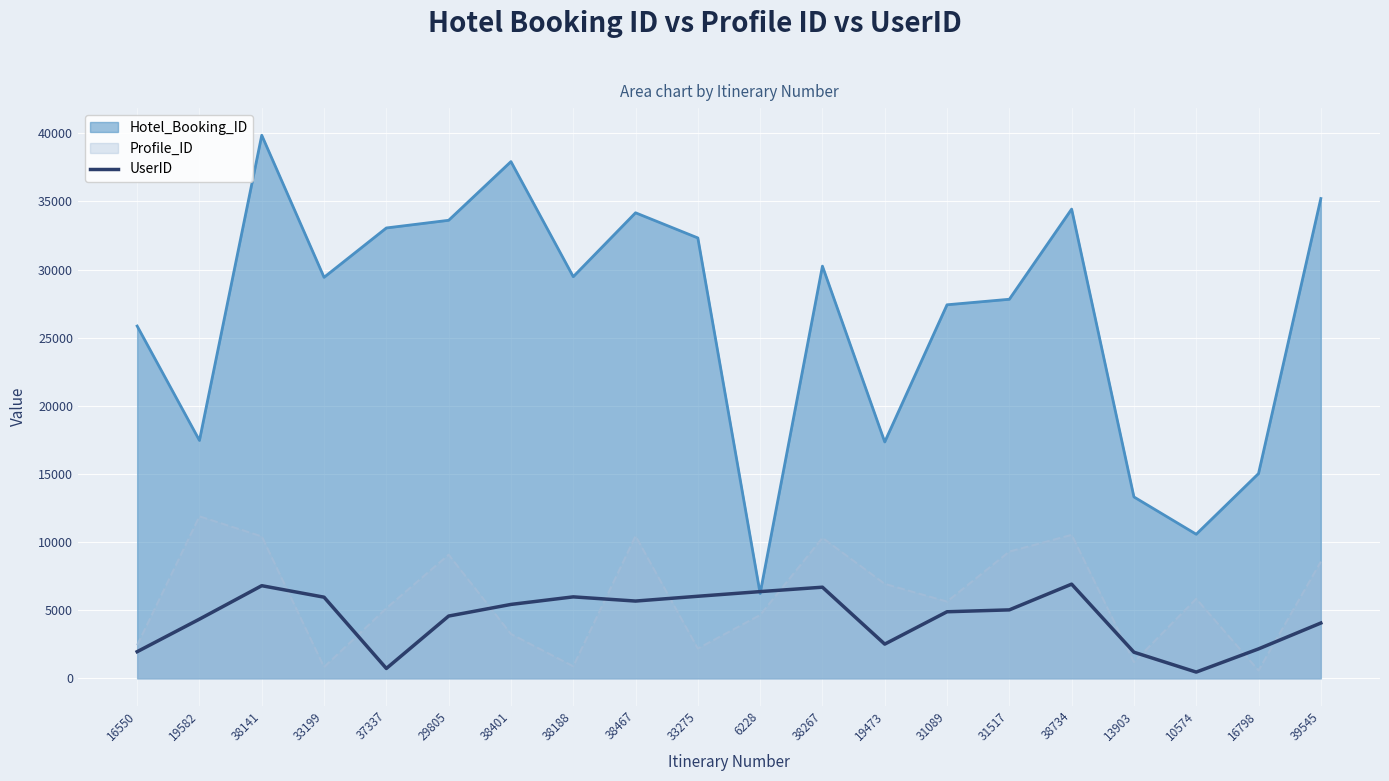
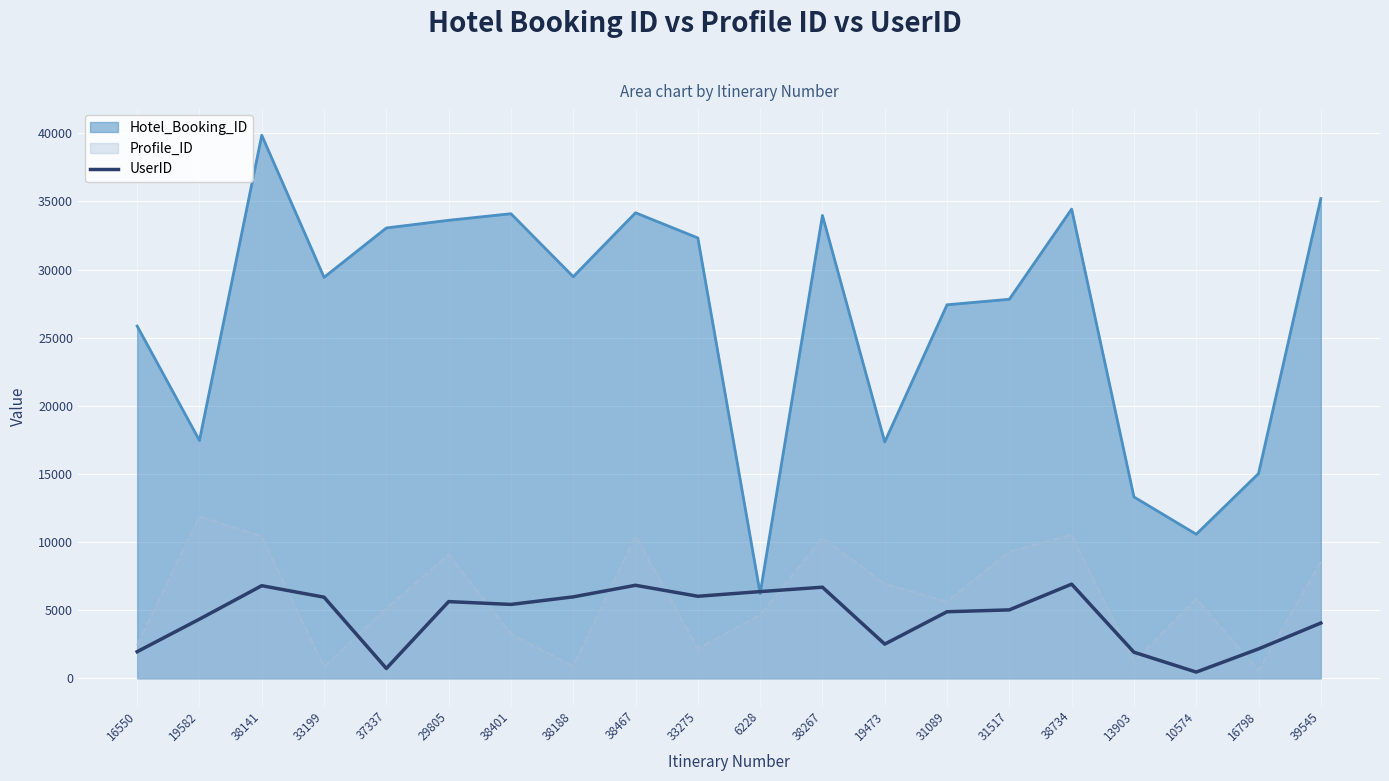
  {
    "Hotel_Booking_ID": {
      "16550": 25900,
      "19582": 17500,
      "38141": 39900,
      "33199": 29400,
      "37337": 33100,
      "29805": 33600,
-     "38401": 37900,
+     "38401": 34100,
      "38188": 29500,
      "38467": 34200,
      "33275": 32300,
-     "38267": 30300,
+     "38267": 34000,
      "19473": 17400,
      "31089": 27400,
      "31517": 27800,
      "38734": 34400,
      "13903": 13300,
      "10574": 10600,
      "16798": 15000,
      "39545": 35200
    },
    "Profile_ID": {
      "16550": 2400,
      "19582": 11900,
      "38141": 10400,
      "33199": 800,
      "37337": 5100,
      "29805": 9100,
      "38401": 3300,
      "38188": 900,
      "38467": 10400,
      "33275": 2200,
      "6228": 4600,
      "38267": 10300,
      "19473": 6900,
      "31089": 5600,
      "31517": 9300,
      "38734": 10500,
      "13903": 1200,
      "10574": 5800,
      "16798": 600,
      "39545": 8600
    },
    "UserID": {
      "16550": 2000,
      "19582": 4300,
      "38141": 6800,
      "33199": 6000,
      "37337": 700,
-     "29805": 4600,
+     "29805": 5600,
      "38401": 5400,
      "38188": 6000,
-     "38467": 5700,
+     "38467": 6800,
      "33275": 6000,
      "38267": 6700,
      "19473": 2500,
      "31089": 4900,
      "31517": 5000,
      "38734": 6900,
      "13903": 1900,
      "10574": 500,
      "16798": 2200,
      "39545": 4100
    }
  }
